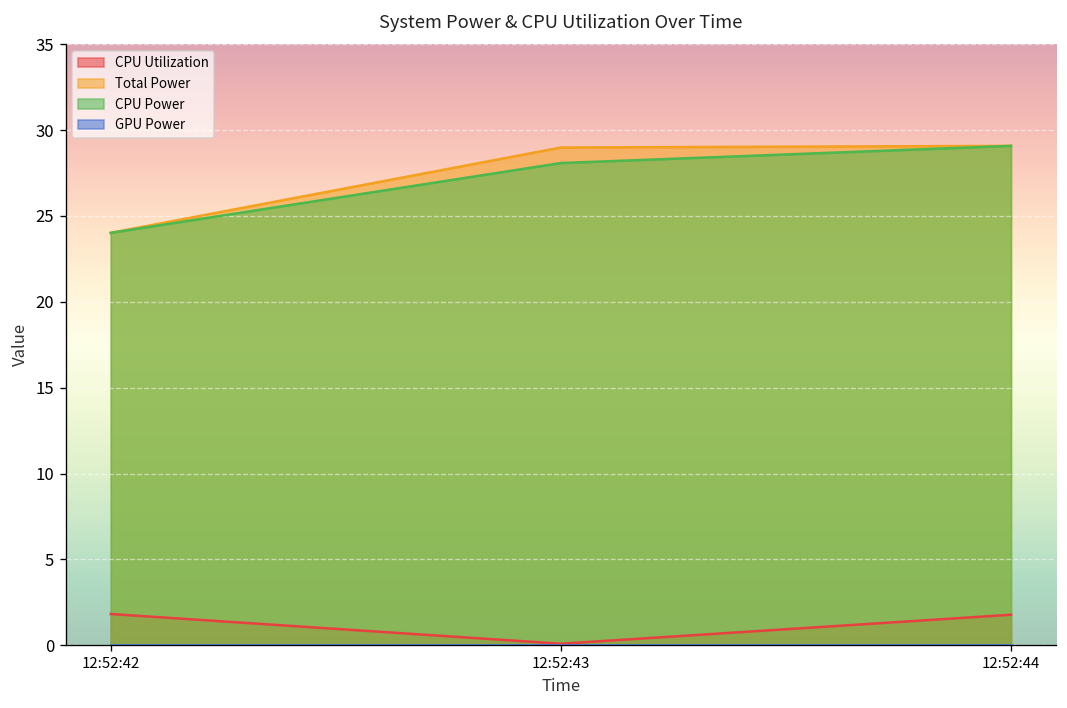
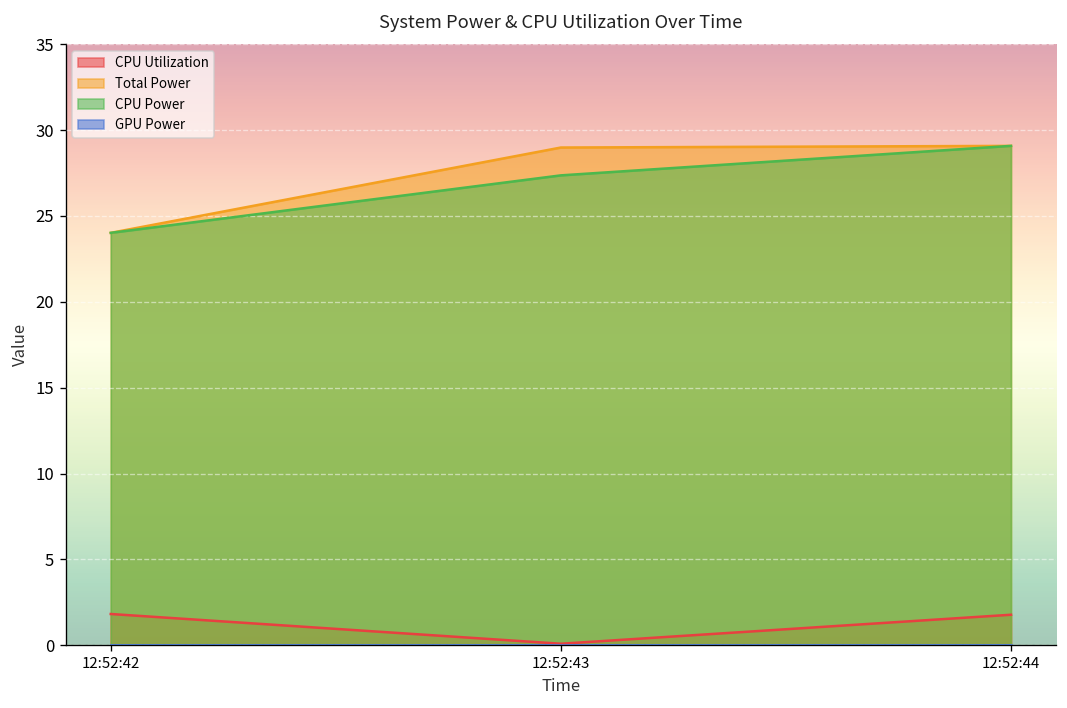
  {
    "CPU Utilization": {
      "12:52:42": 1.8,
      "12:52:44": 1.8
    },
    "Total Power": {
      "12:52:43": 29.0
    },
    "CPU Power": {
-     "12:52:43": 28.1
+     "12:52:43": 27.4
    },
    "GPU Power": {
      "12:52:42": 0.0,
      "12:52:44": 0.0
    }
  }
